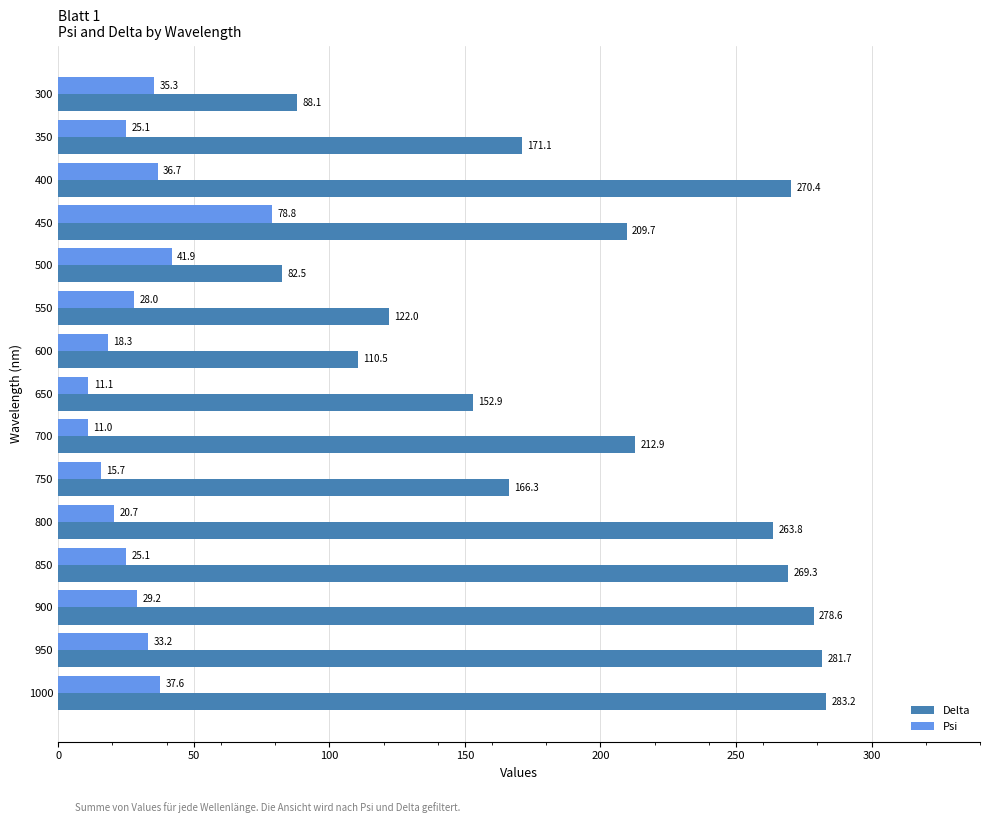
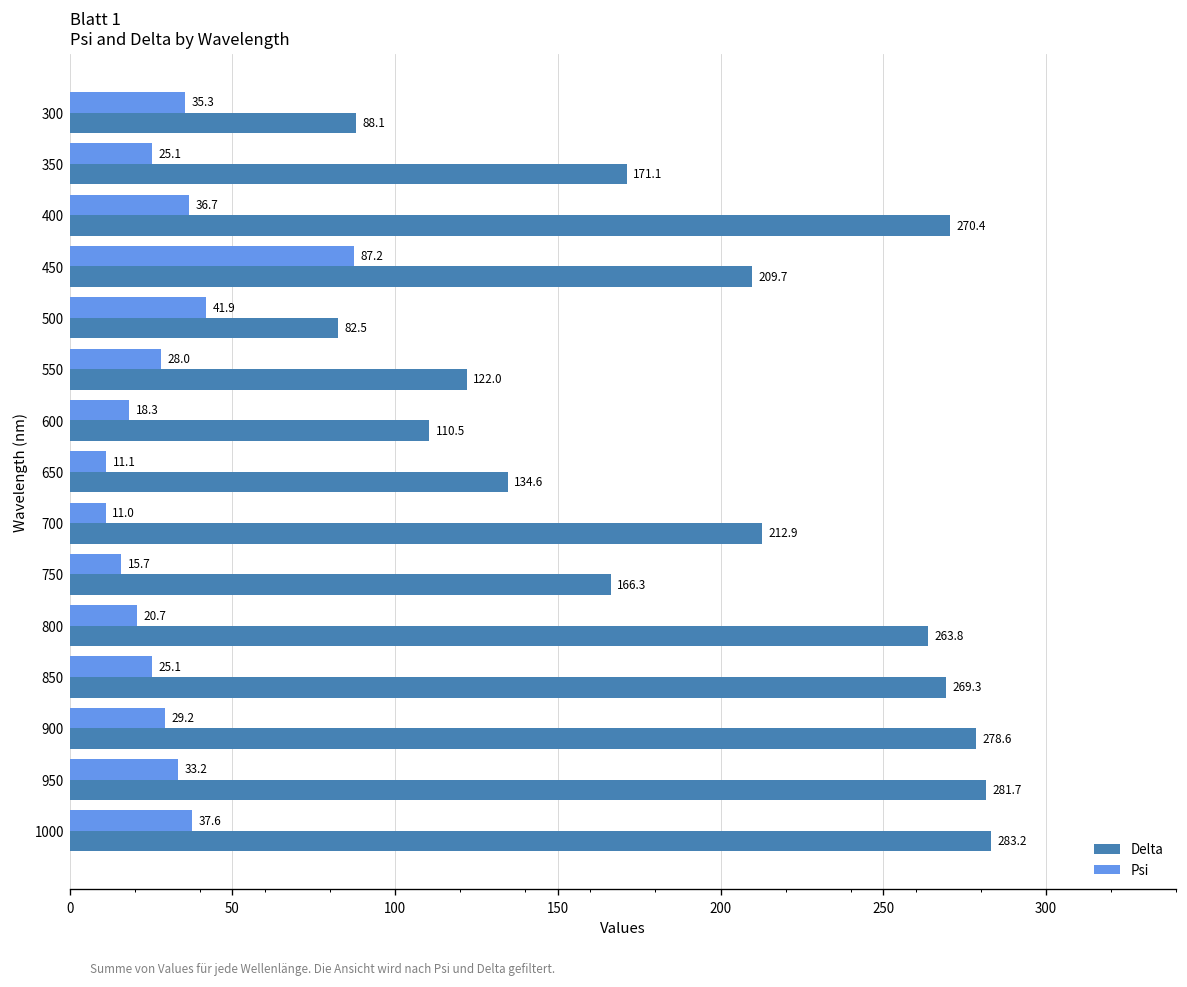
  {
    "Delta": {
      "300": 88.1,
      "350": 171.1,
      "400": 270.4,
      "450": 209.7,
      "500": 82.5,
      "550": 122.0,
      "600": 110.5,
-     "650": 152.9,
+     "650": 134.6,
      "700": 212.9,
      "750": 166.3,
      "800": 263.8,
      "850": 269.3,
      "900": 278.6,
      "950": 281.7,
      "1000": 283.2
    },
    "Psi": {
      "300": 35.3,
      "350": 25.1,
      "400": 36.7,
-     "450": 78.8,
+     "450": 87.2,
      "500": 41.9,
      "550": 28.0,
      "600": 18.3,
      "650": 11.1,
      "700": 11.0,
      "750": 15.7,
      "800": 20.7,
      "850": 25.1,
      "900": 29.2,
      "950": 33.2,
      "1000": 37.6
    }
  }
